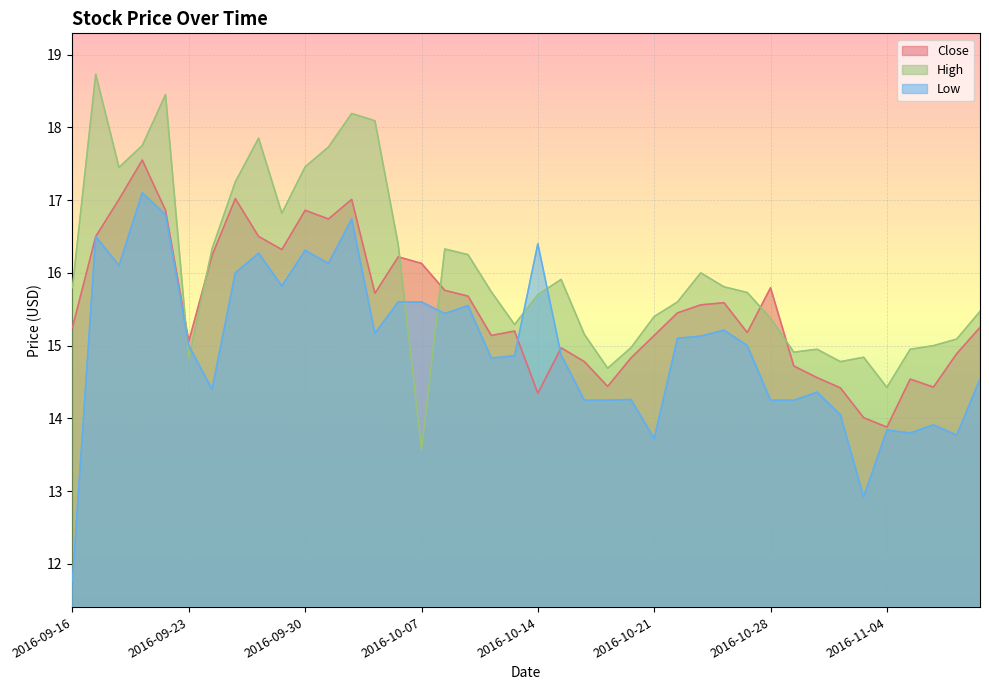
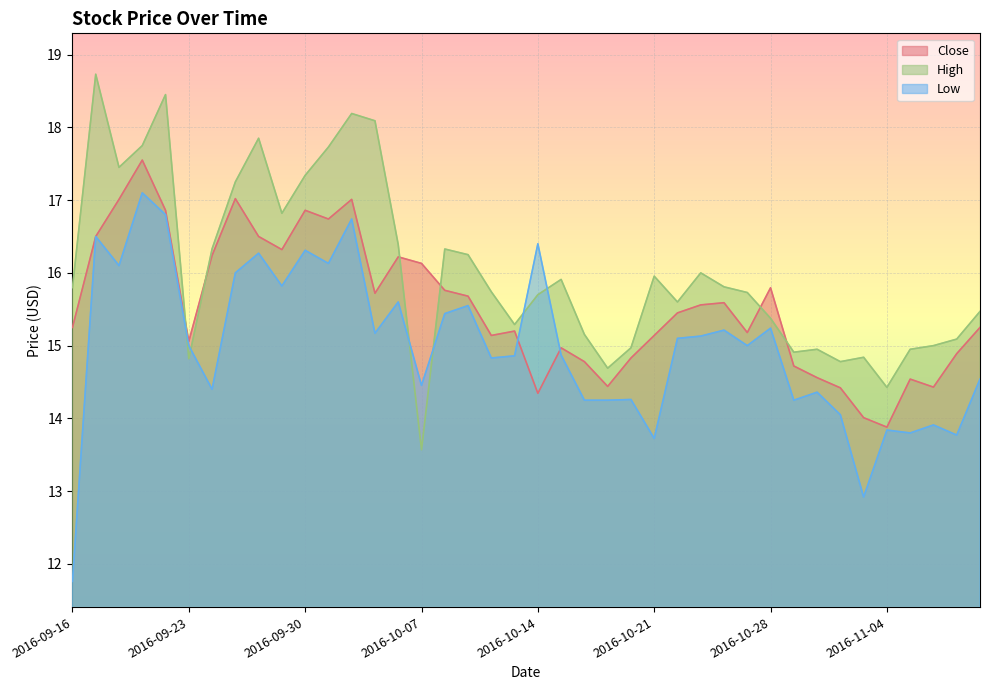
  {
    "Close": {
      "2016-09-16": 15.3,
      "2016-09-23": 15.1,
      "2016-09-30": 16.9,
      "2016-10-07": 16.1,
      "2016-10-14": 14.3,
      "2016-10-21": 15.1,
      "2016-10-28": 15.8,
      "2016-11-04": 13.9
    },
    "High": {
      "2016-09-16": 15.8,
      "2016-09-23": 14.8,
-     "2016-09-30": 17.5,
+     "2016-09-30": 17.3,
      "2016-10-07": 13.6,
      "2016-10-14": 15.7,
-     "2016-10-21": 15.4,
+     "2016-10-21": 16.0,
      "2016-10-28": 15.4,
      "2016-11-04": 14.4
    },
    "Low": {
      "2016-09-16": 11.8,
      "2016-09-23": 15.0,
      "2016-09-30": 16.3,
-     "2016-10-07": 15.6,
+     "2016-10-07": 14.5,
      "2016-10-14": 16.4,
      "2016-10-21": 13.7,
-     "2016-10-28": 14.3,
+     "2016-10-28": 15.2,
      "2016-11-04": 13.8
    }
  }
